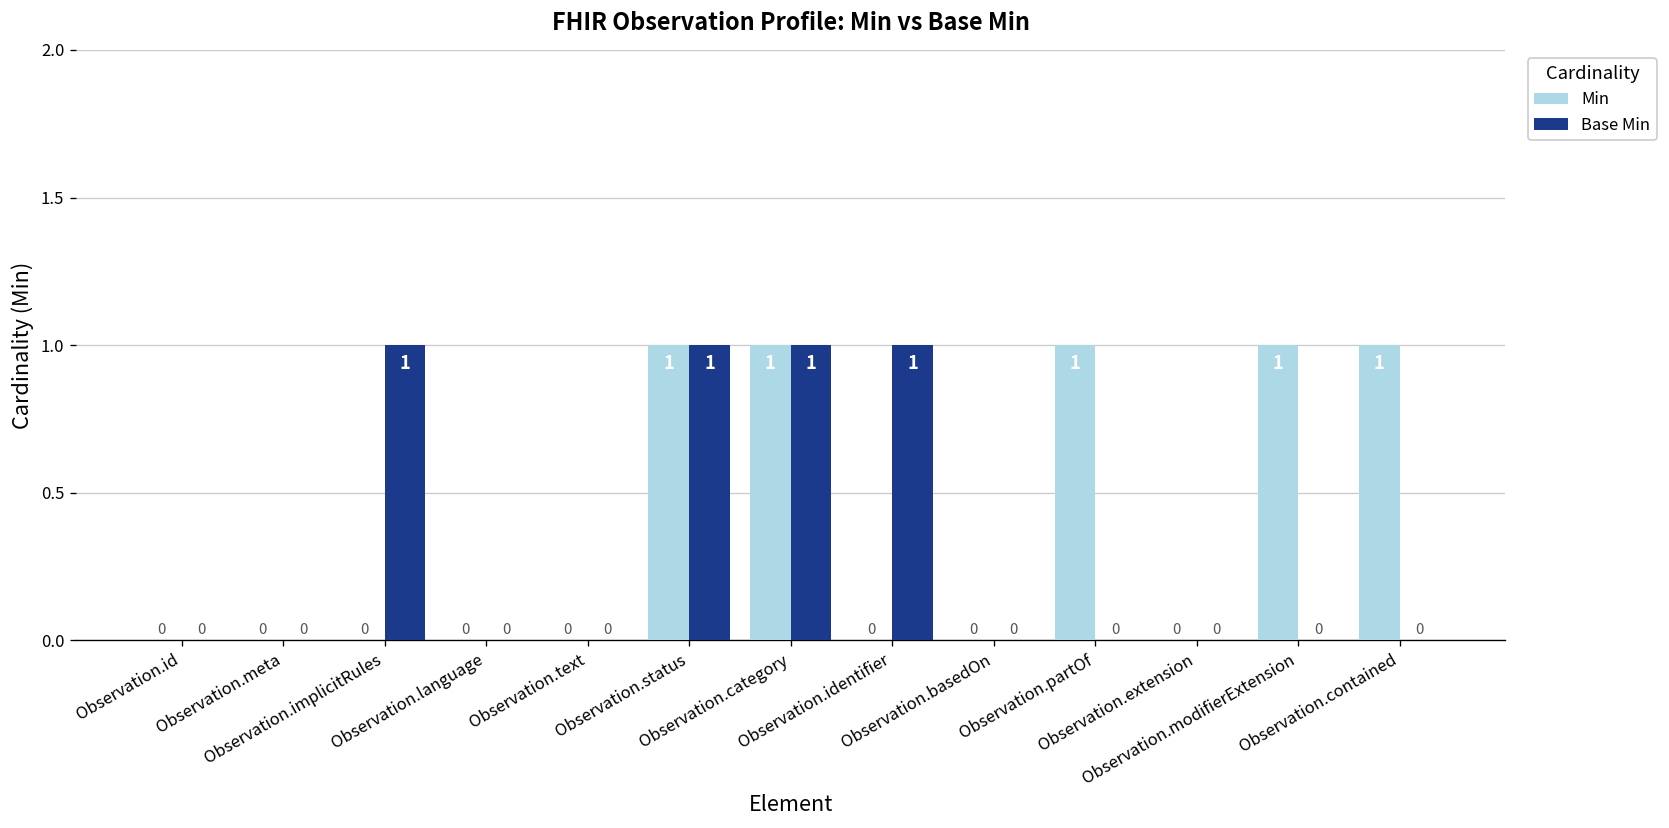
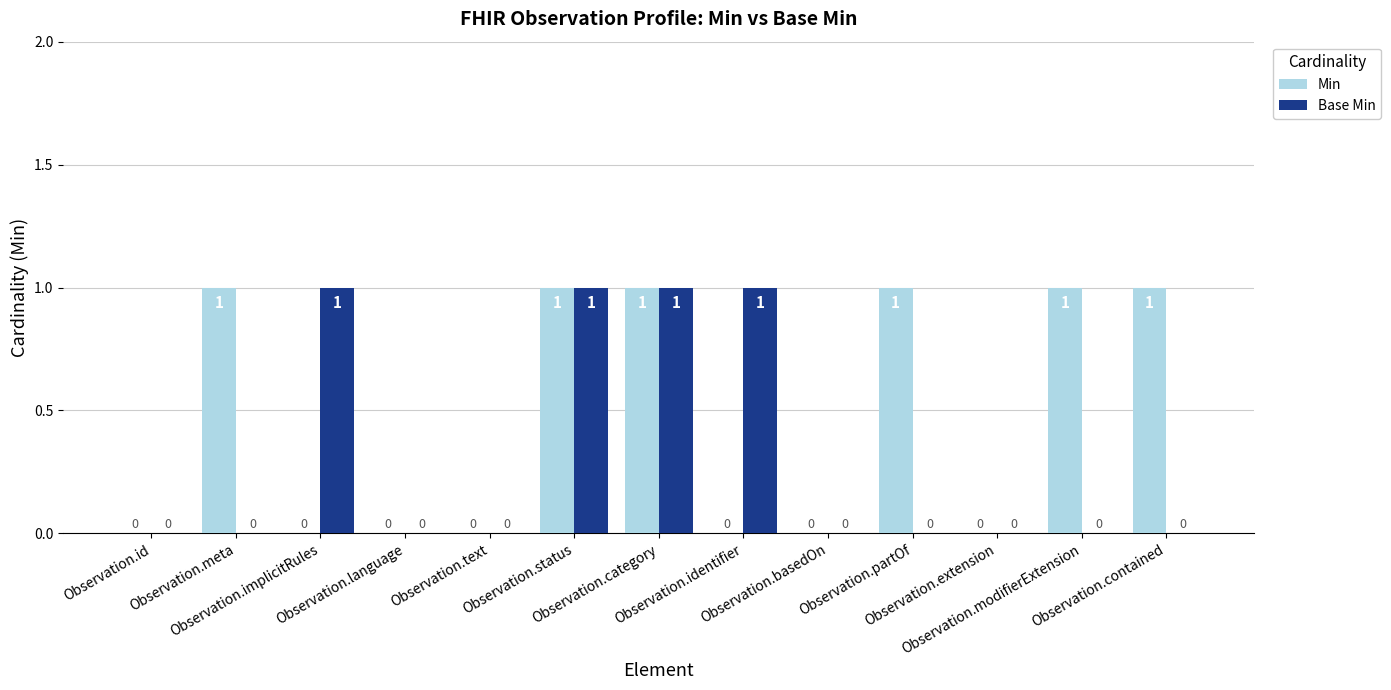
  {
    "Min": {
      "Observation.id": 0,
-     "Observation.meta": 0,
+     "Observation.meta": 1,
      "Observation.implicitRules": 0,
      "Observation.language": 0,
      "Observation.text": 0,
      "Observation.status": 1,
      "Observation.category": 1,
      "Observation.identifier": 0,
      "Observation.basedOn": 0,
      "Observation.partOf": 1,
      "Observation.extension": 0,
      "Observation.modifierExtension": 1,
      "Observation.contained": 1
    },
    "Base Min": {
      "Observation.id": 0,
      "Observation.meta": 0,
      "Observation.implicitRules": 1,
      "Observation.language": 0,
      "Observation.text": 0,
      "Observation.status": 1,
      "Observation.category": 1,
      "Observation.identifier": 1,
      "Observation.basedOn": 0,
      "Observation.partOf": 0,
      "Observation.extension": 0,
      "Observation.modifierExtension": 0,
      "Observation.contained": 0
    }
  }
